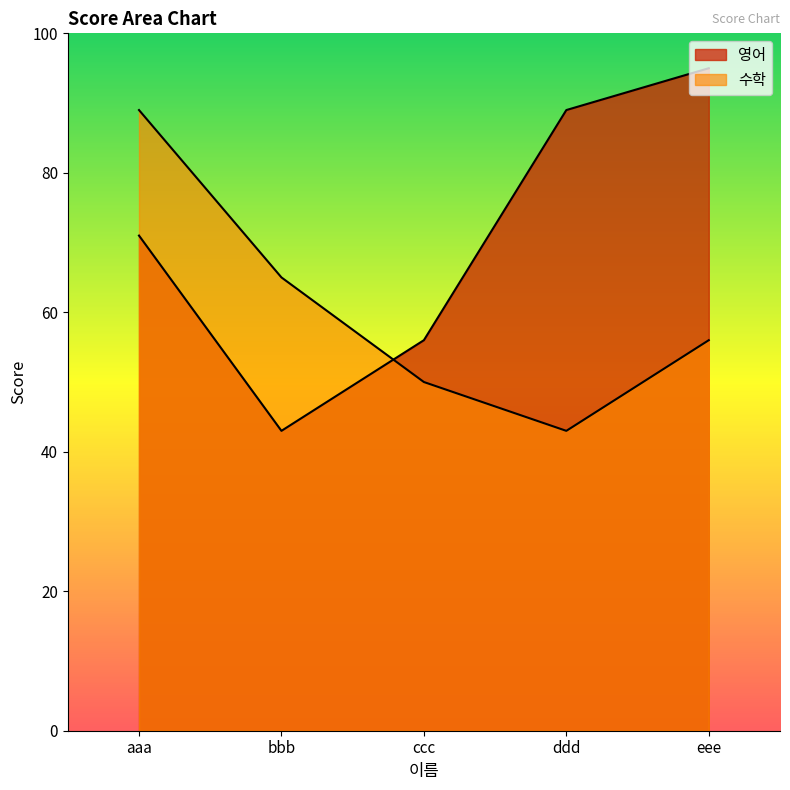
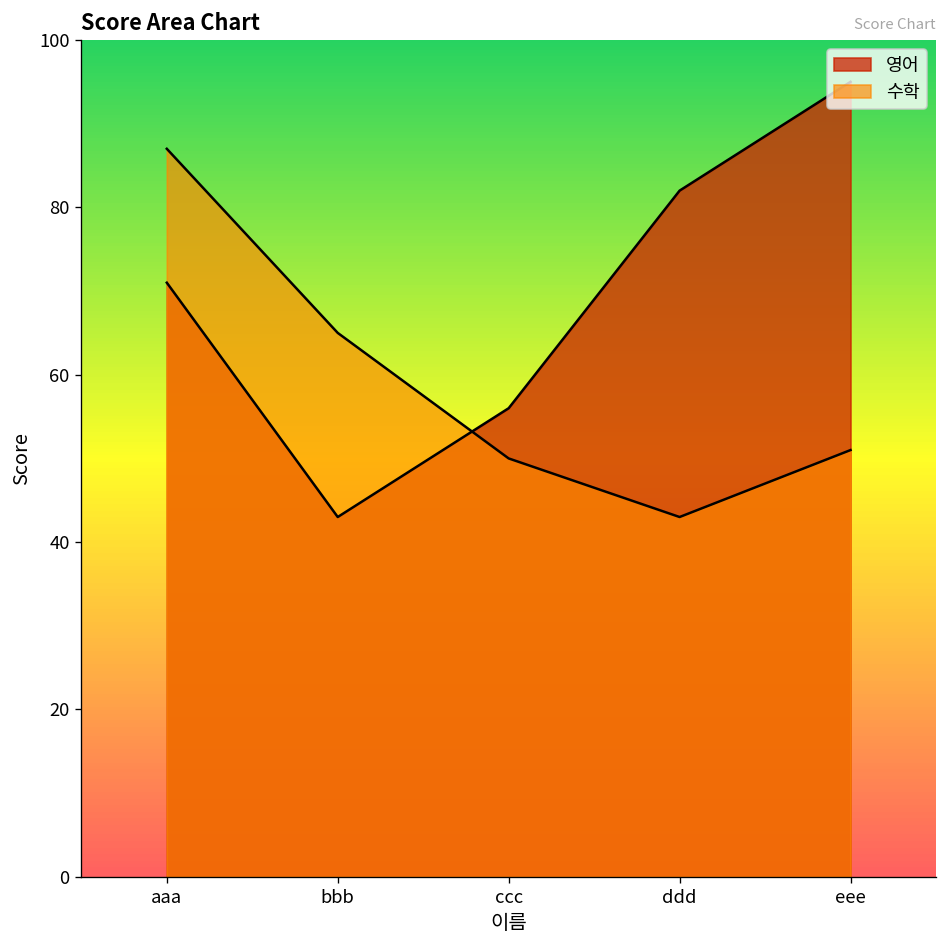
  {
    "영어": {
      "aaa": 71,
      "bbb": 43,
      "ccc": 56,
-     "ddd": 89
+     "ddd": 82
    },
    "수학": {
-     "aaa": 89,
+     "aaa": 87,
      "bbb": 65,
      "ccc": 50,
      "ddd": 43,
-     "eee": 56
+     "eee": 51
    }
  }
